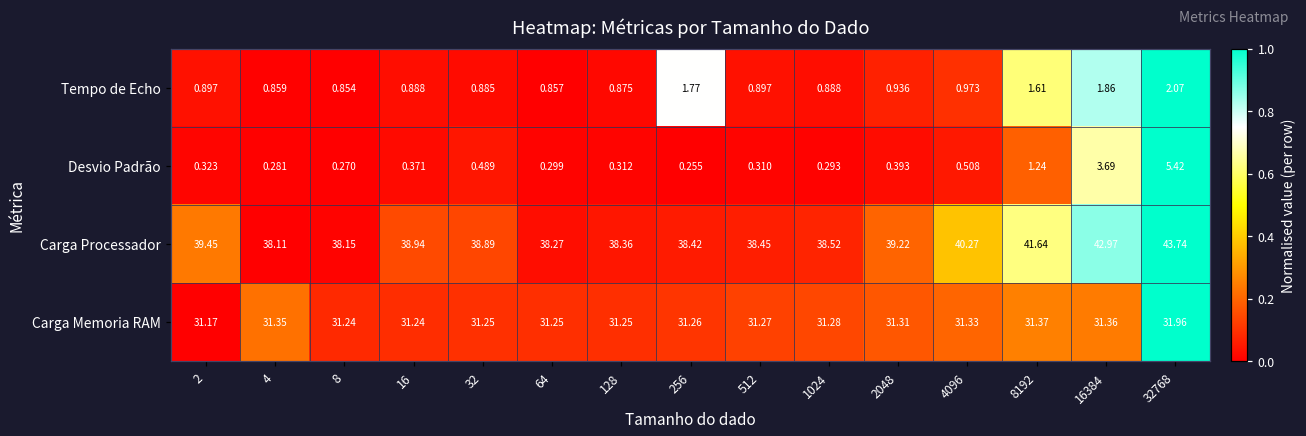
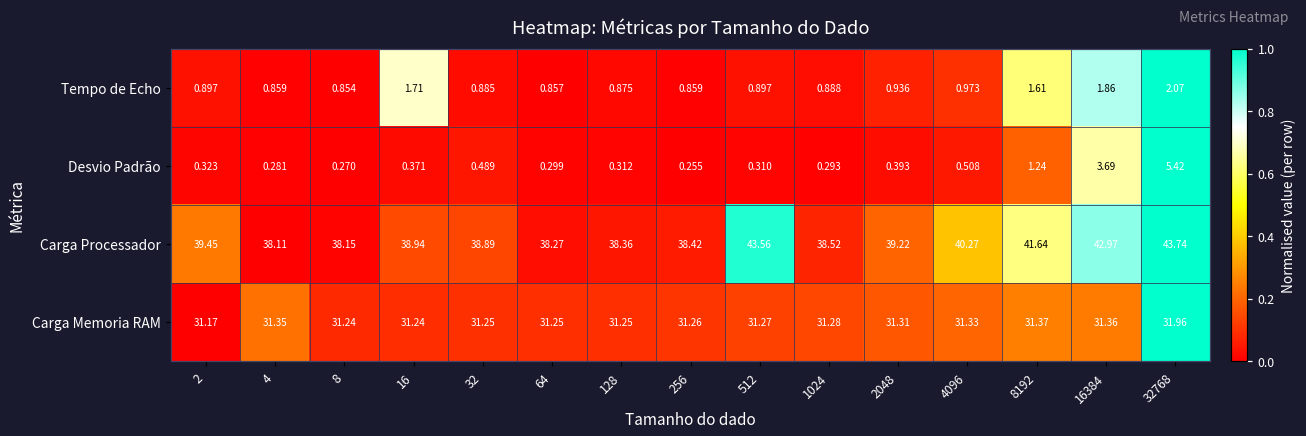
  {
    "Tempo de Echo": {
      "2": 0.897,
      "4": 0.859,
      "8": 0.854,
-     "16": 0.888,
+     "16": 1.71,
      "32": 0.885,
      "64": 0.857,
      "128": 0.875,
-     "256": 1.77,
+     "256": 0.859,
      "512": 0.897,
      "1024": 0.888,
      "2048": 0.936,
      "4096": 0.973,
      "8192": 1.61,
      "16384": 1.86,
      "32768": 2.07
    },
    "Desvio Padrão": {
      "2": 0.323,
      "4": 0.281,
      "8": 0.270,
      "16": 0.371,
      "32": 0.489,
      "64": 0.299,
      "128": 0.312,
      "256": 0.255,
      "512": 0.310,
      "1024": 0.293,
      "2048": 0.393,
      "4096": 0.508,
      "8192": 1.24,
      "16384": 3.69,
      "32768": 5.42
    },
    "Carga Processador": {
      "2": 39.45,
      "4": 38.11,
      "8": 38.15,
      "16": 38.94,
      "32": 38.89,
      "64": 38.27,
      "128": 38.36,
      "256": 38.42,
-     "512": 38.45,
+     "512": 43.56,
      "1024": 38.52,
      "2048": 39.22,
      "4096": 40.27,
      "8192": 41.64,
      "16384": 42.97,
      "32768": 43.74
    },
    "Carga Memoria RAM": {
      "2": 31.17,
      "4": 31.35,
      "8": 31.24,
      "16": 31.24,
      "32": 31.25,
      "64": 31.25,
      "128": 31.25,
      "256": 31.26,
      "512": 31.27,
      "1024": 31.28,
      "2048": 31.31,
      "4096": 31.33,
      "8192": 31.37,
      "16384": 31.36,
      "32768": 31.96
    }
  }
